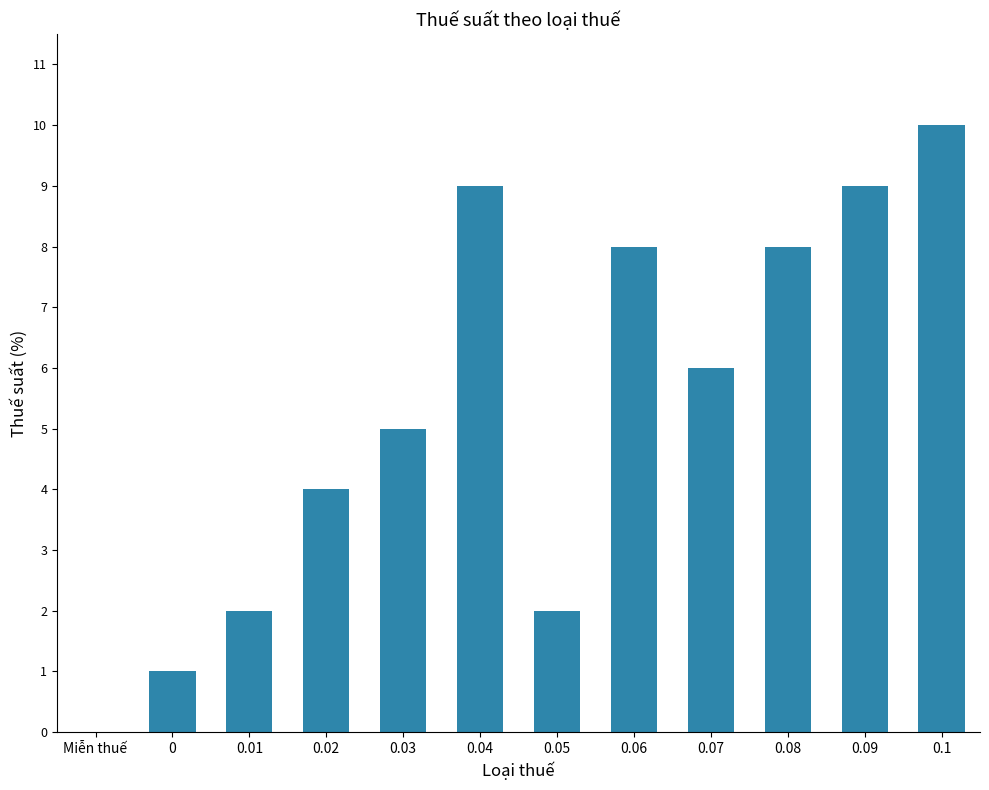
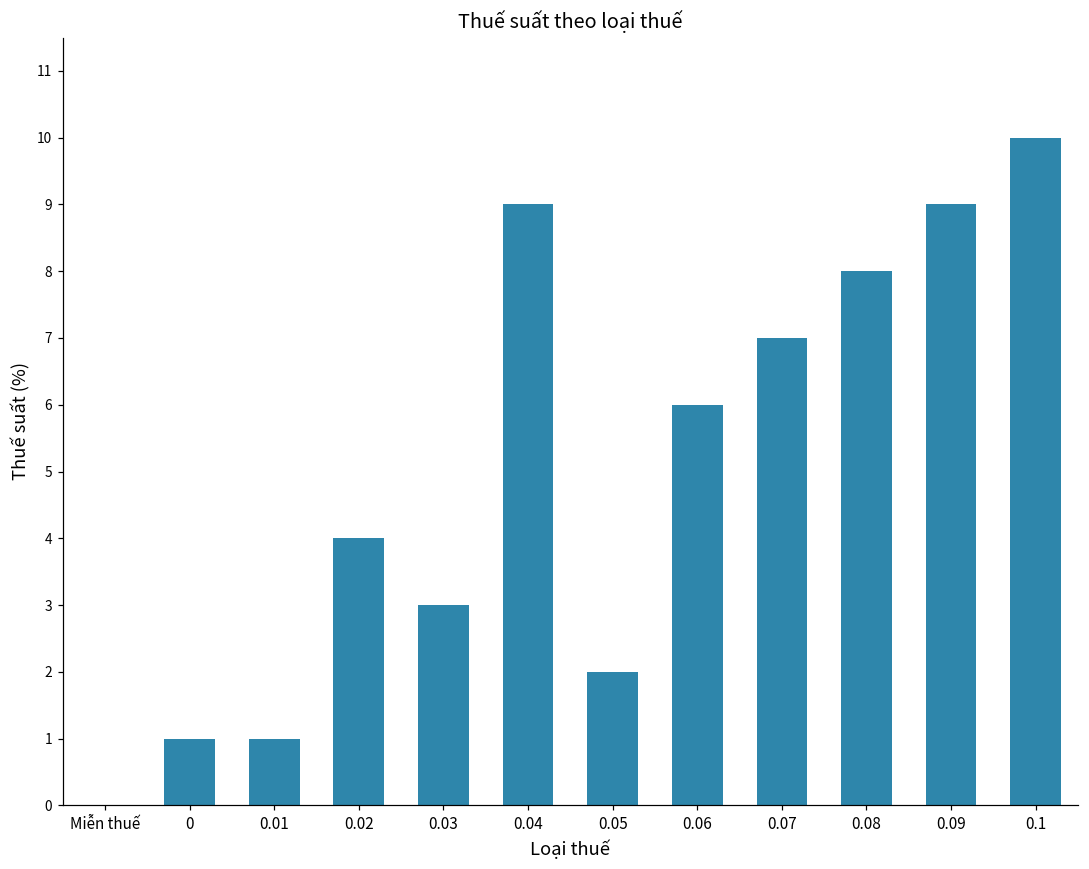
  {
    "Miễn thuế": 0,
    "0": 1,
-   "0.01": 2,
+   "0.01": 1,
    "0.02": 4,
-   "0.03": 5,
+   "0.03": 3,
    "0.04": 9,
    "0.05": 2,
-   "0.06": 8,
-   "0.07": 6,
+   "0.06": 6,
+   "0.07": 7,
    "0.08": 8,
    "0.09": 9,
    "0.1": 10
  }
